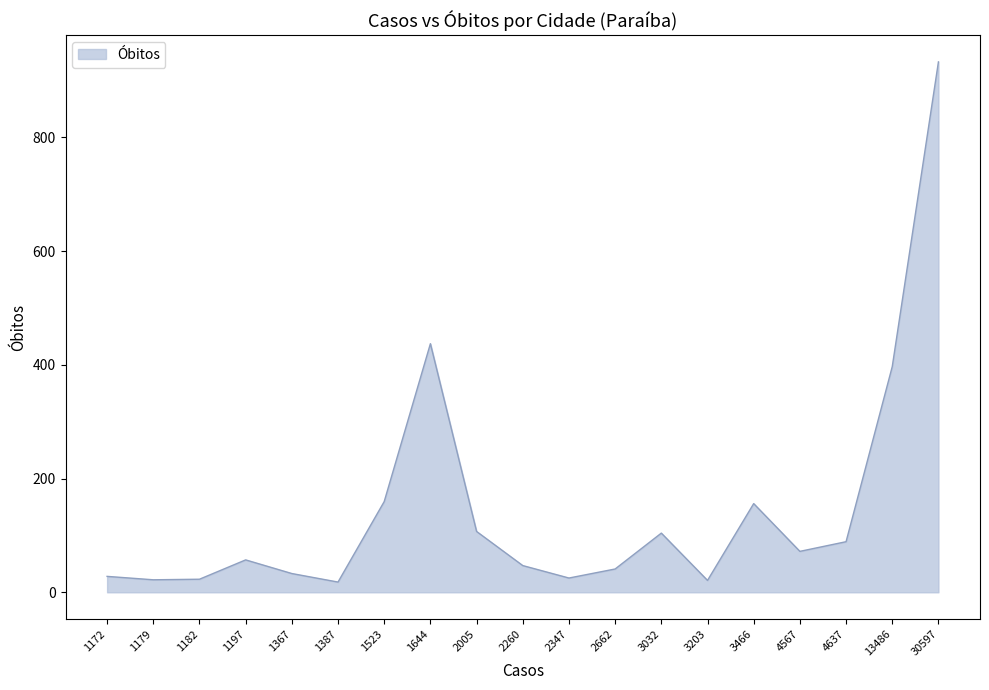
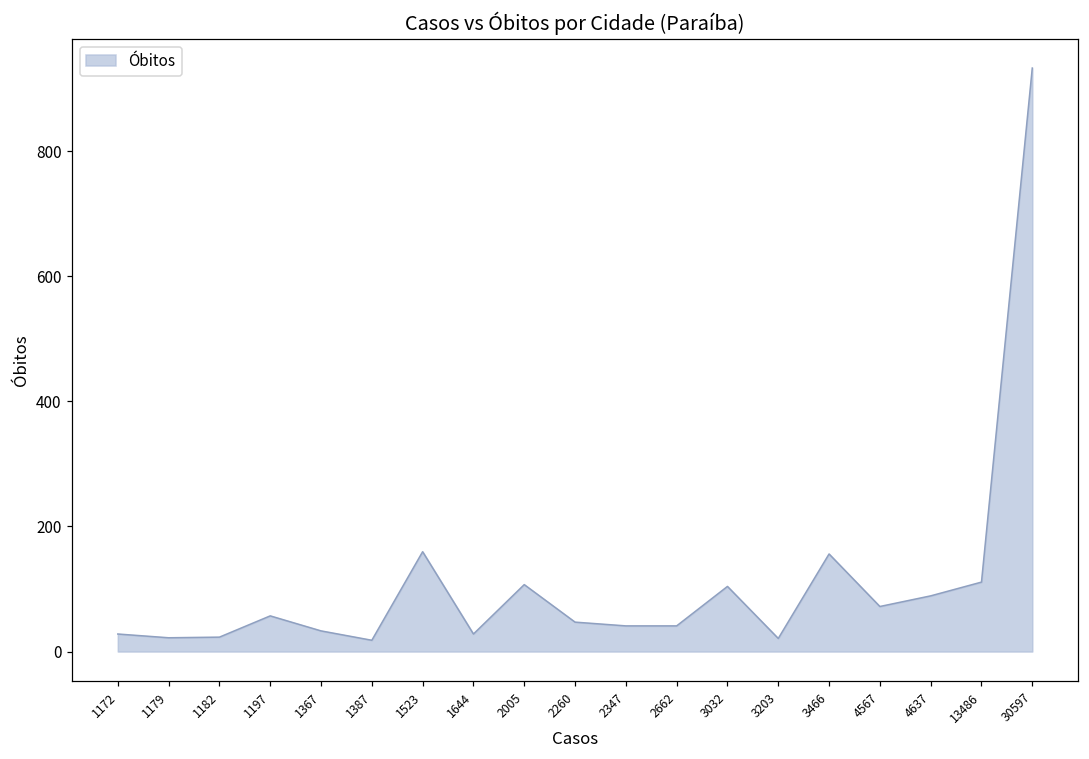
  {
    "1172": 30,
    "1179": 20,
    "1182": 20,
    "1197": 60,
    "1367": 30,
    "1387": 20,
    "1523": 160,
-   "1644": 440,
+   "1644": 30,
    "2005": 110,
    "2260": 50,
-   "2347": 30,
+   "2347": 40,
    "2662": 40,
    "3032": 100,
    "3203": 20,
    "3466": 160,
    "4567": 70,
    "4637": 90,
-   "13486": 400,
+   "13486": 110,
    "30597": 930
  }
